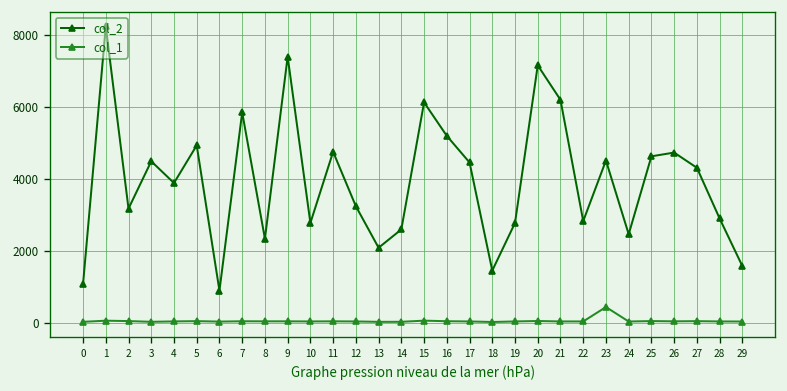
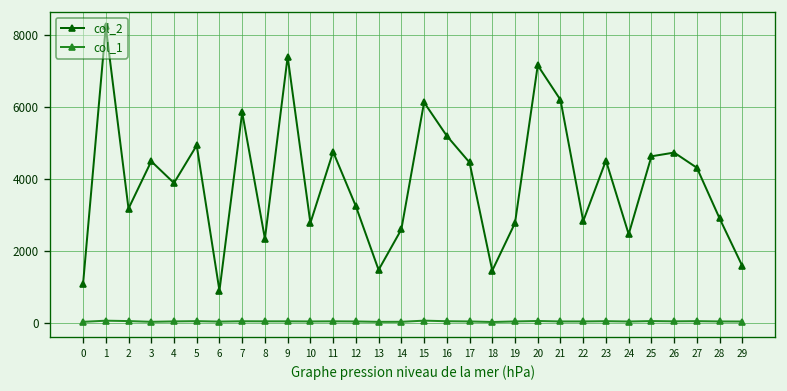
  {
    "col_2": {
      "0": 1100,
      "2": 3200,
      "3": 4500,
      "4": 3900,
      "5": 4900,
      "6": 900,
      "7": 5800,
      "8": 2300,
      "9": 7400,
      "10": 2800,
      "11": 4700,
      "12": 3200,
-     "13": 2100,
+     "13": 1500,
      "14": 2600,
      "15": 6100,
      "16": 5200,
      "17": 4400,
      "18": 1400,
      "19": 2800,
      "20": 7100,
      "21": 6200,
      "22": 2800,
      "23": 4500,
      "24": 2500,
      "25": 4600,
      "26": 4700,
      "27": 4300,
      "28": 2900,
      "29": 1600
    },
    "col_1": {
      "0": 0,
      "1": 100,
      "2": 0,
      "3": 0,
      "4": 0,
      "5": 0,
      "6": 0,
      "7": 0,
      "8": 0,
      "9": 0,
      "10": 0,
      "11": 0,
      "12": 0,
      "13": 0,
      "14": 0,
      "15": 100,
      "16": 0,
      "17": 0,
      "18": 0,
      "19": 0,
      "20": 0,
      "21": 0,
      "22": 0,
-     "23": 400,
+     "23": 0,
      "24": 0,
      "25": 0,
      "26": 0,
      "27": 0,
      "28": 0,
      "29": 0
    }
  }
